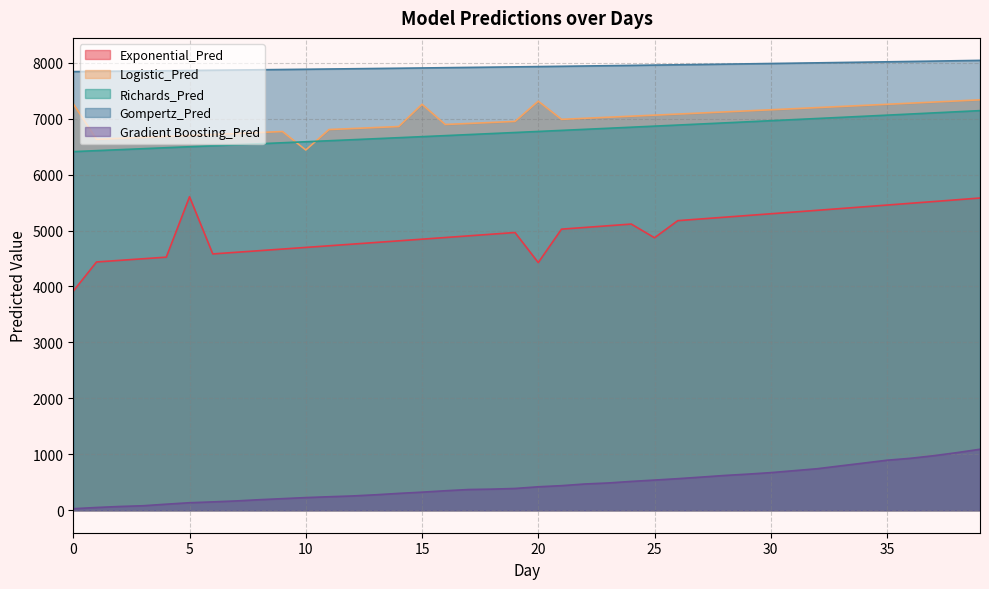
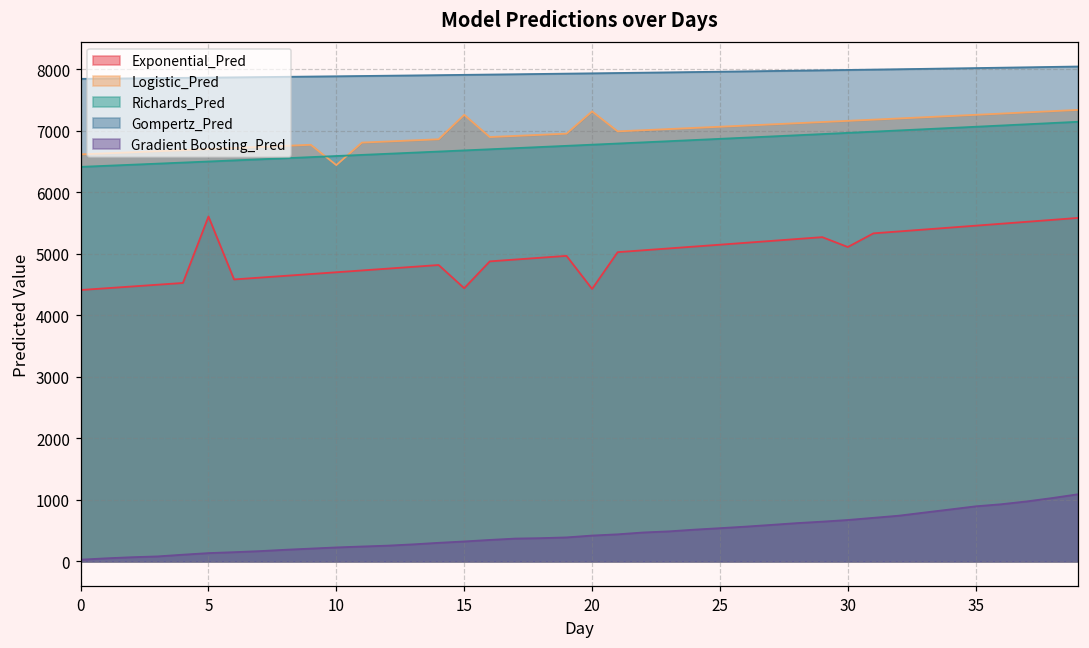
  {
    "Exponential_Pred": {
-     "0": 3900,
+     "0": 4400,
      "5": 5600,
      "10": 4700,
-     "15": 4800,
+     "15": 4400,
      "20": 4400,
-     "25": 4900,
-     "30": 5300,
+     "25": 5100,
+     "30": 5100,
      "35": 5500
    },
    "Logistic_Pred": {
-     "0": 7300,
+     "0": 6600,
      "10": 6400,
      "15": 7300,
      "20": 7300,
      "25": 7100,
      "30": 7200,
      "35": 7300
    }
  }
